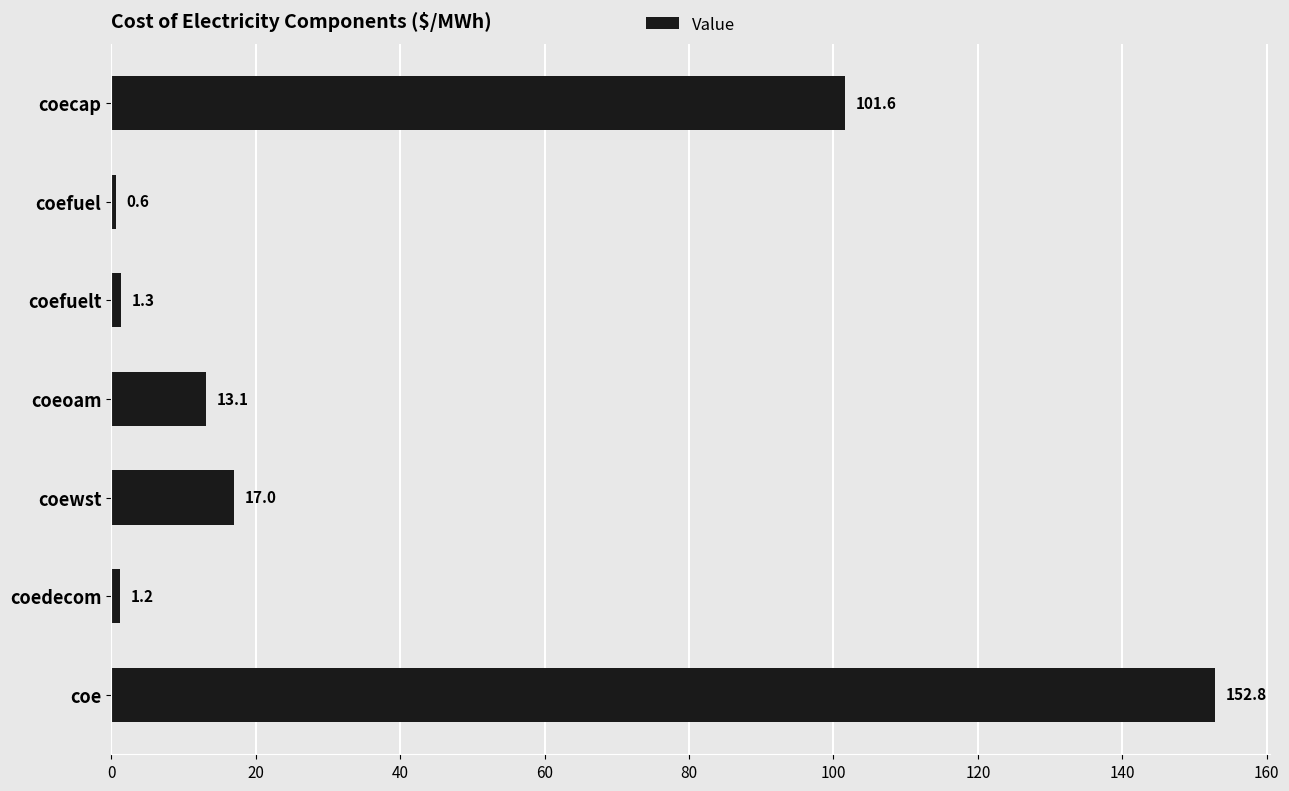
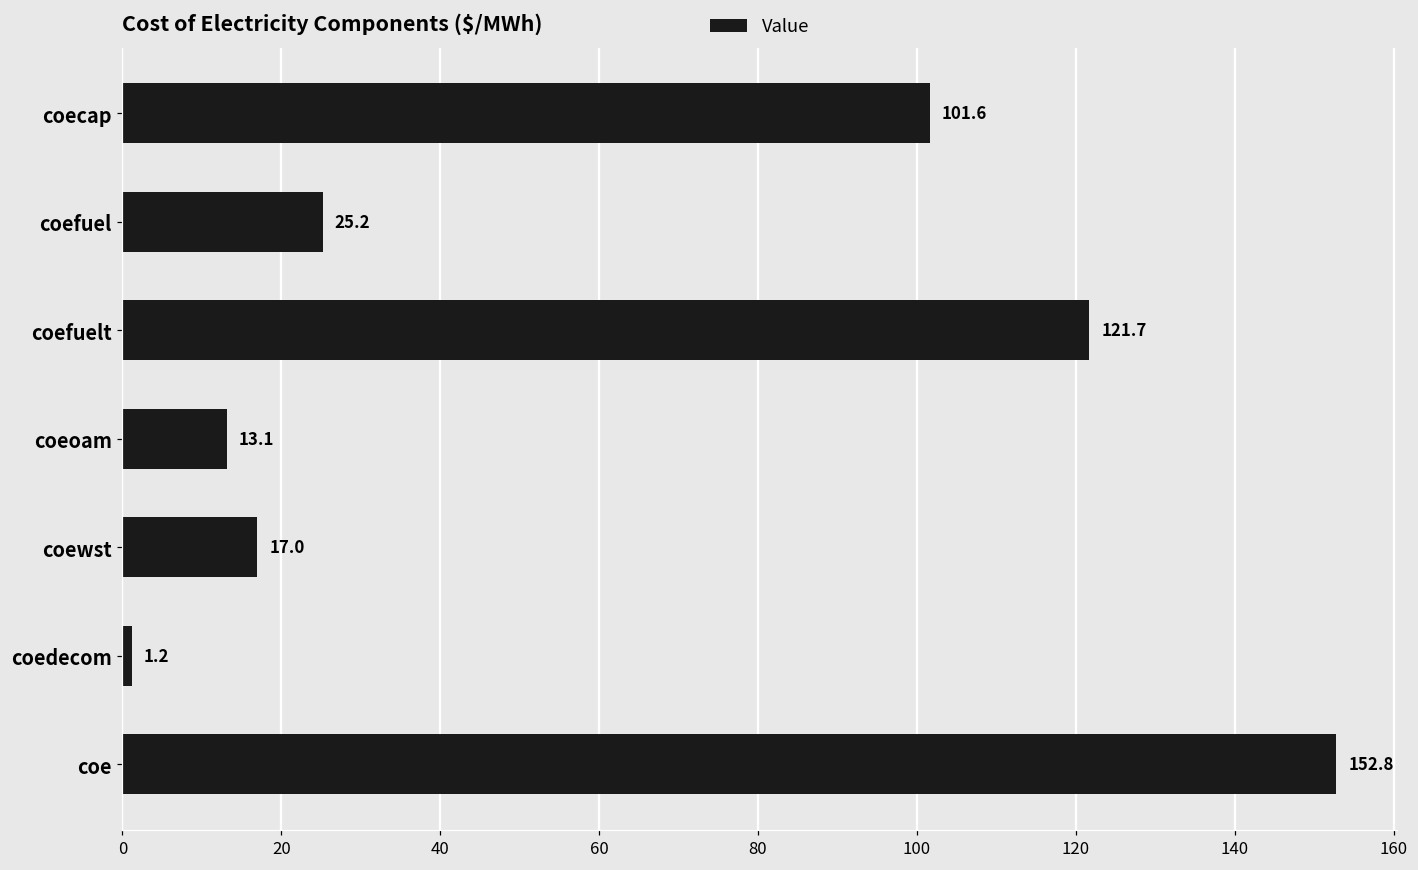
  {
    "coecap": 101.6,
-   "coefuel": 0.6,
-   "coefuelt": 1.3,
+   "coefuel": 25.2,
+   "coefuelt": 121.7,
    "coeoam": 13.1,
    "coewst": 17.0,
    "coedecom": 1.2,
    "coe": 152.8
  }
